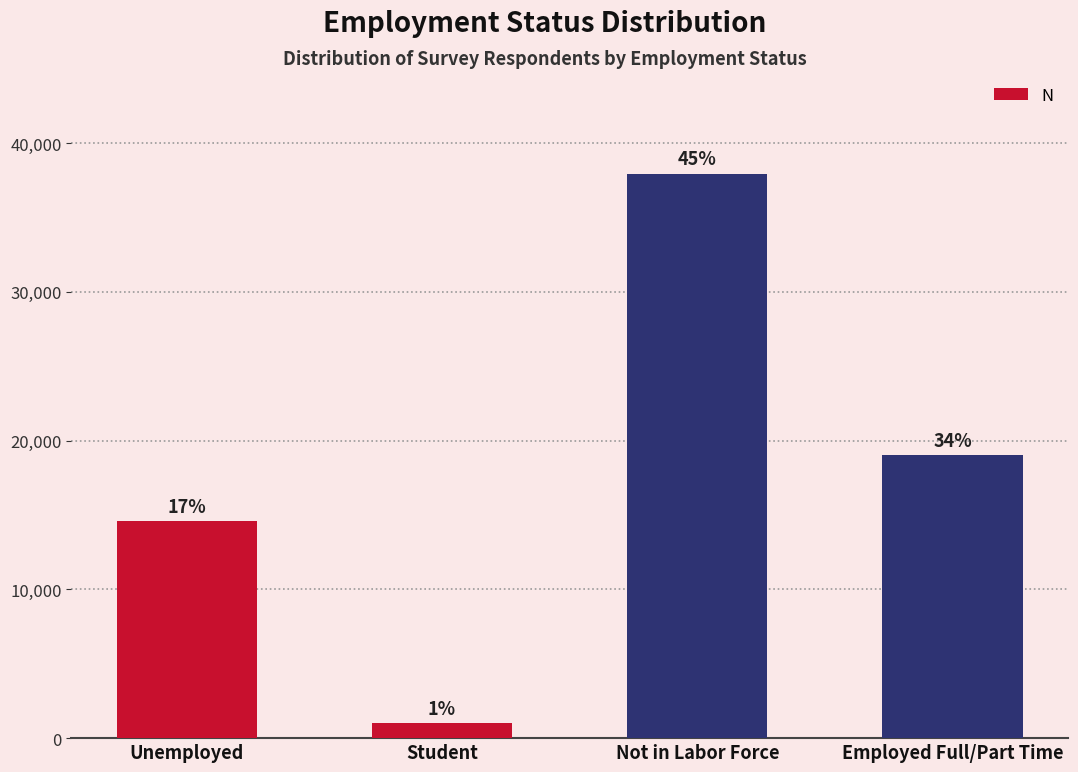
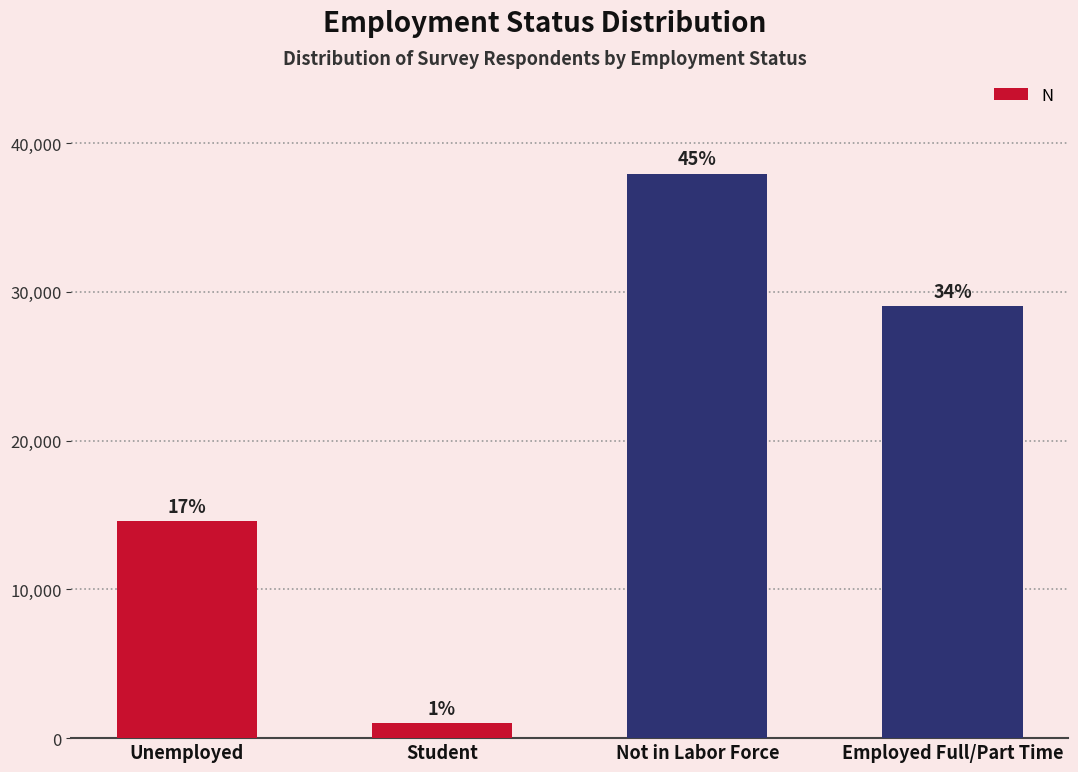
  {
-   "Employed Full/Part Time": "19,000"
+   "Employed Full/Part Time": "29,000"
  }
